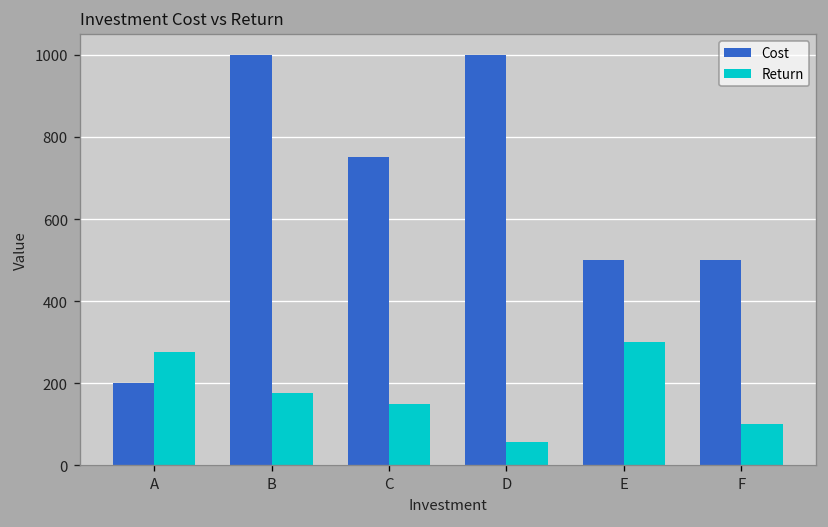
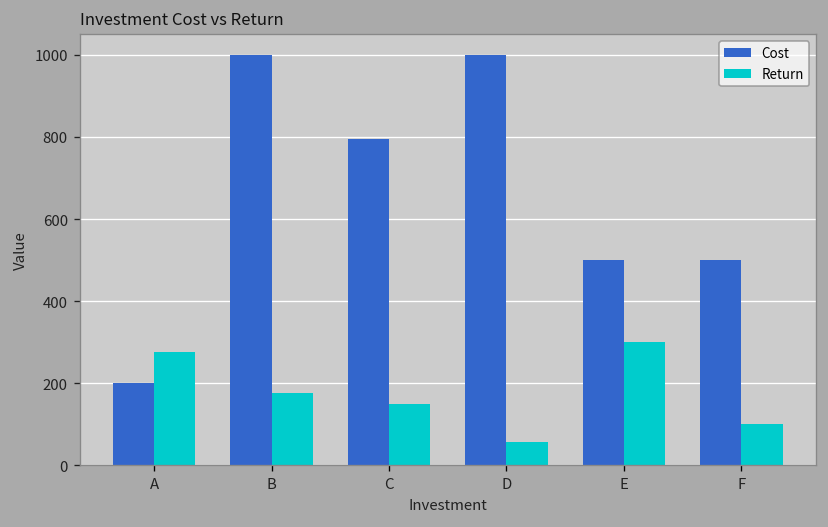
  {
    "Cost": {
      "A": 200,
      "B": 1000,
-     "C": 750,
+     "C": 790,
      "D": 1000,
      "E": 500,
      "F": 500
    },
    "Return": {
      "A": 280,
      "B": 180,
      "C": 150,
      "D": 60,
      "E": 300,
      "F": 100
    }
  }
